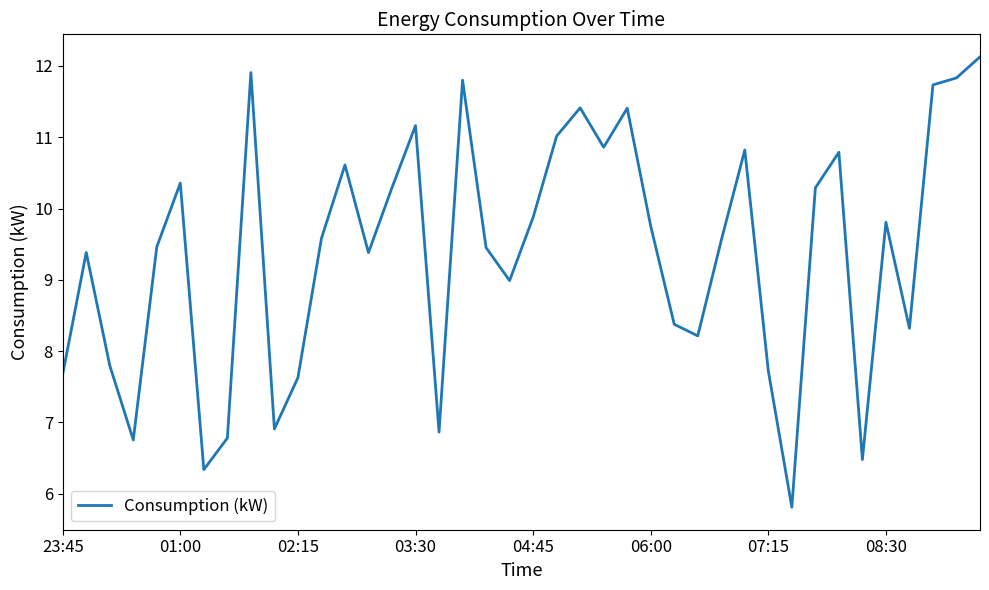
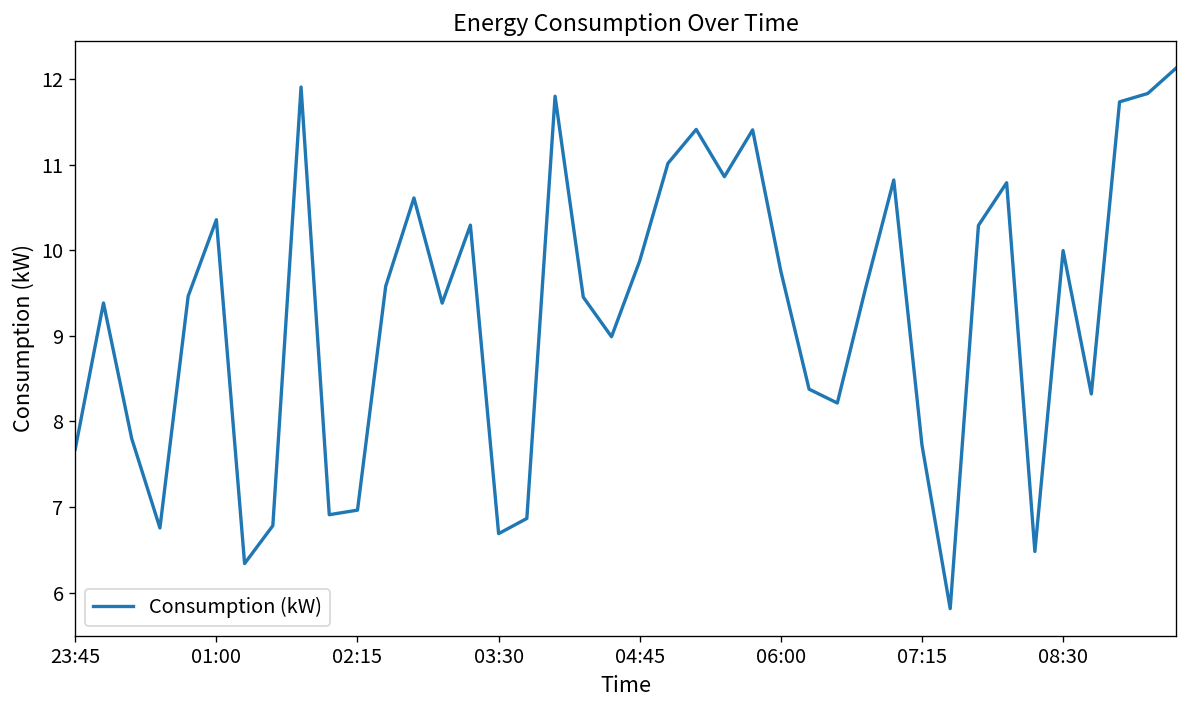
  {
    "23:45": 7.7,
    "01:00": 10.4,
-   "02:15": 7.6,
-   "03:30": 11.2,
+   "02:15": 7.0,
+   "03:30": 6.7,
    "04:45": 9.9,
    "06:00": 9.8,
    "07:15": 7.7,
-   "08:30": 9.8
+   "08:30": 10.0
  }
